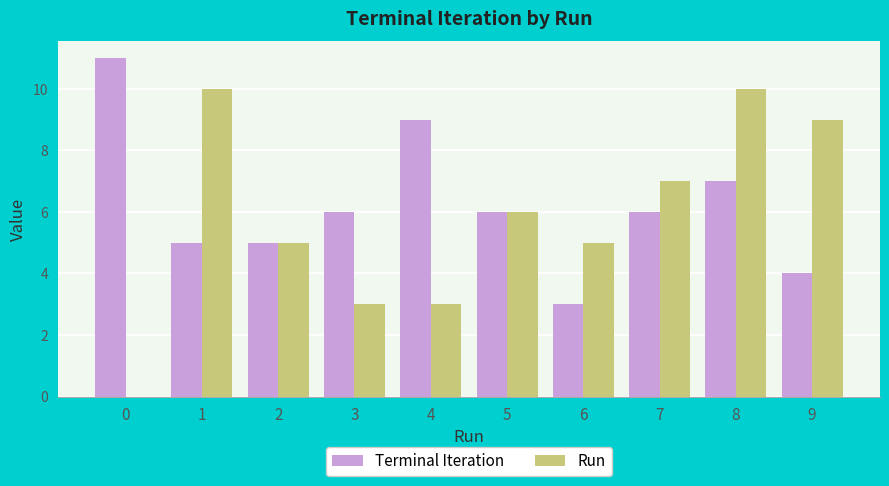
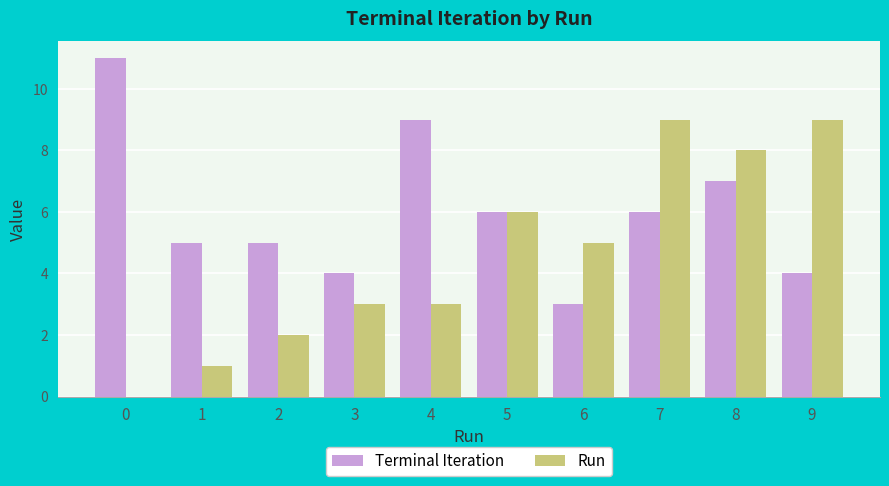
  {
    "Terminal Iteration": {
      "0": 11,
      "1": 5,
      "2": 5,
-     "3": 6,
+     "3": 4,
      "4": 9,
      "5": 6,
      "6": 3,
      "7": 6,
      "8": 7,
      "9": 4
    },
    "Run": {
      "0": 0,
-     "1": 10,
-     "2": 5,
+     "1": 1,
+     "2": 2,
      "3": 3,
      "4": 3,
      "5": 6,
      "6": 5,
-     "7": 7,
-     "8": 10,
+     "7": 9,
+     "8": 8,
      "9": 9
    }
  }
